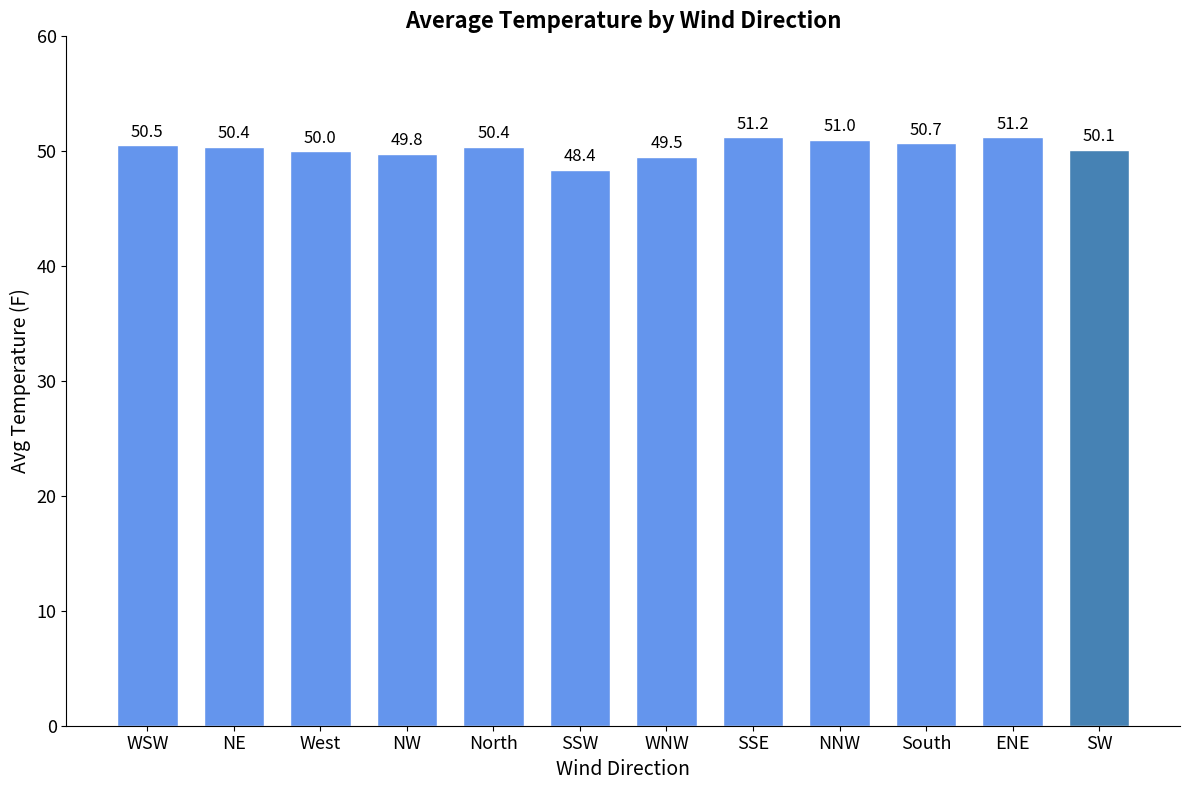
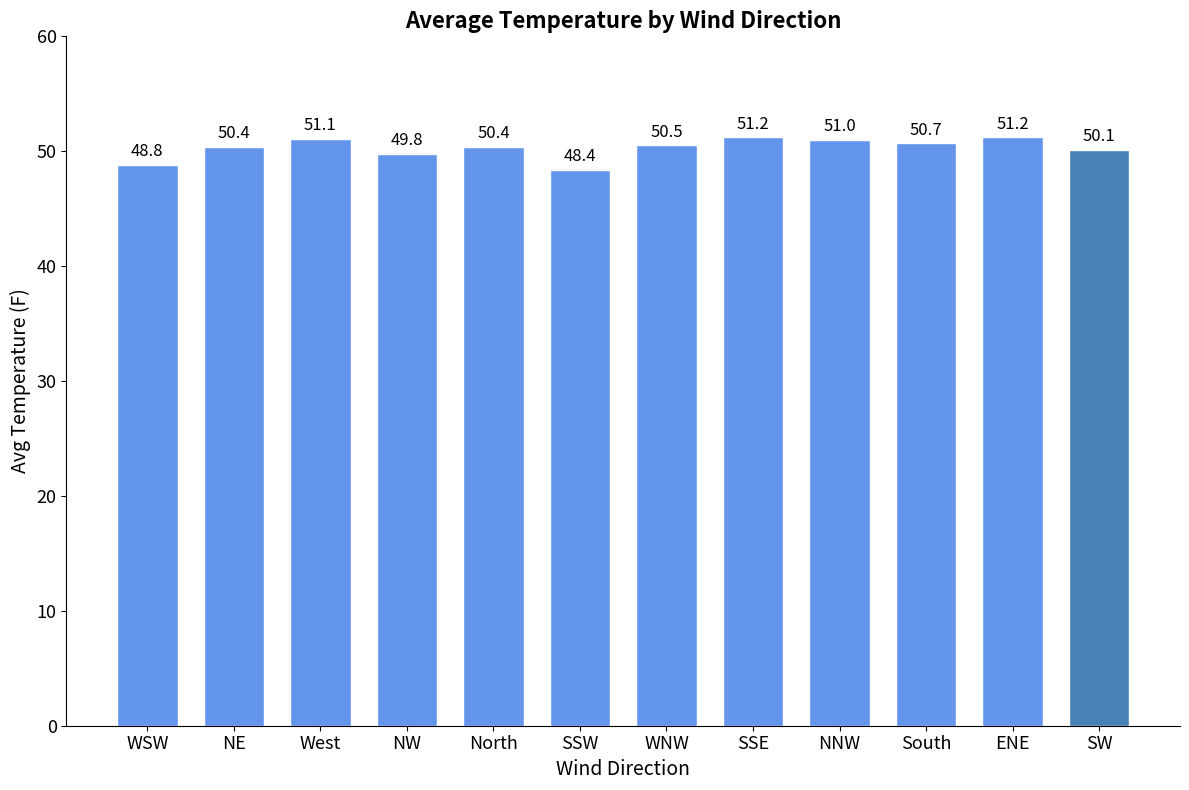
  {
-   "WSW": 50.5,
+   "WSW": 48.8,
    "NE": 50.4,
-   "West": 50.0,
+   "West": 51.1,
    "NW": 49.8,
    "North": 50.4,
    "SSW": 48.4,
-   "WNW": 49.5,
+   "WNW": 50.5,
    "SSE": 51.2,
    "NNW": 51.0,
    "South": 50.7,
    "ENE": 51.2,
    "SW": 50.1
  }
